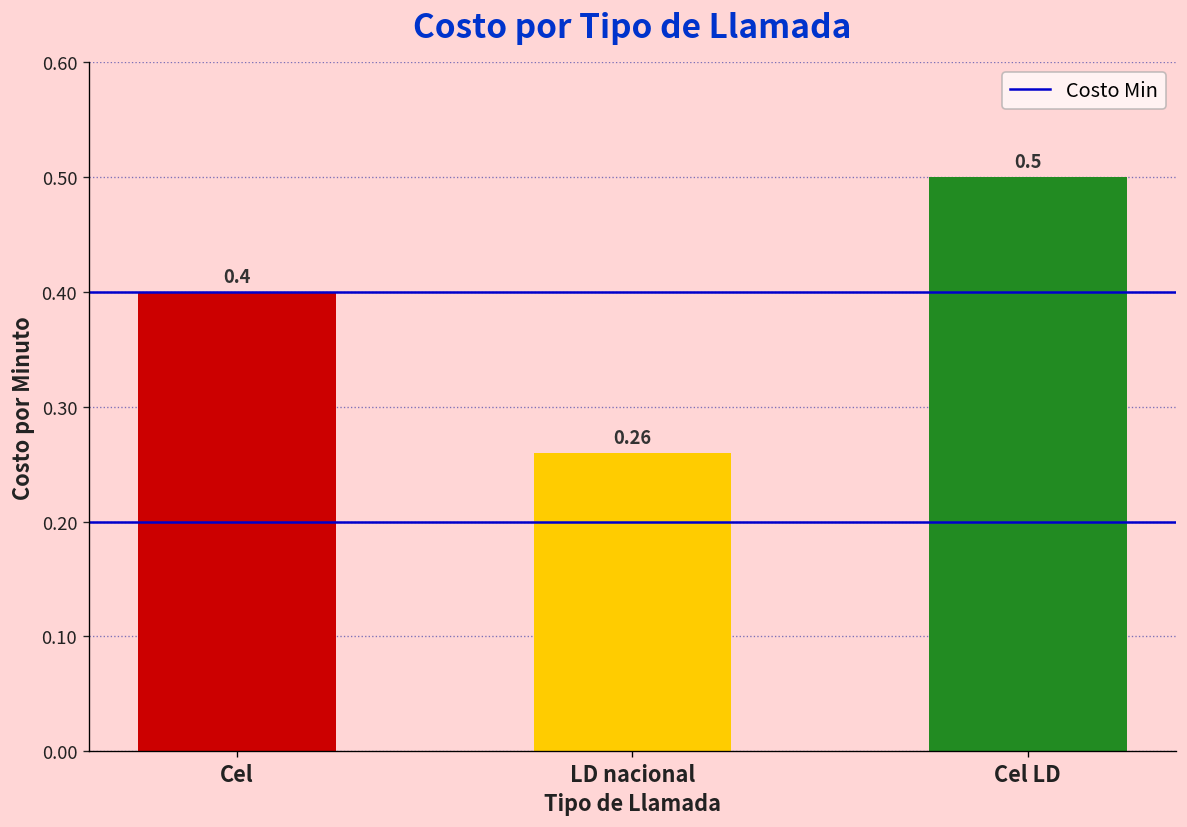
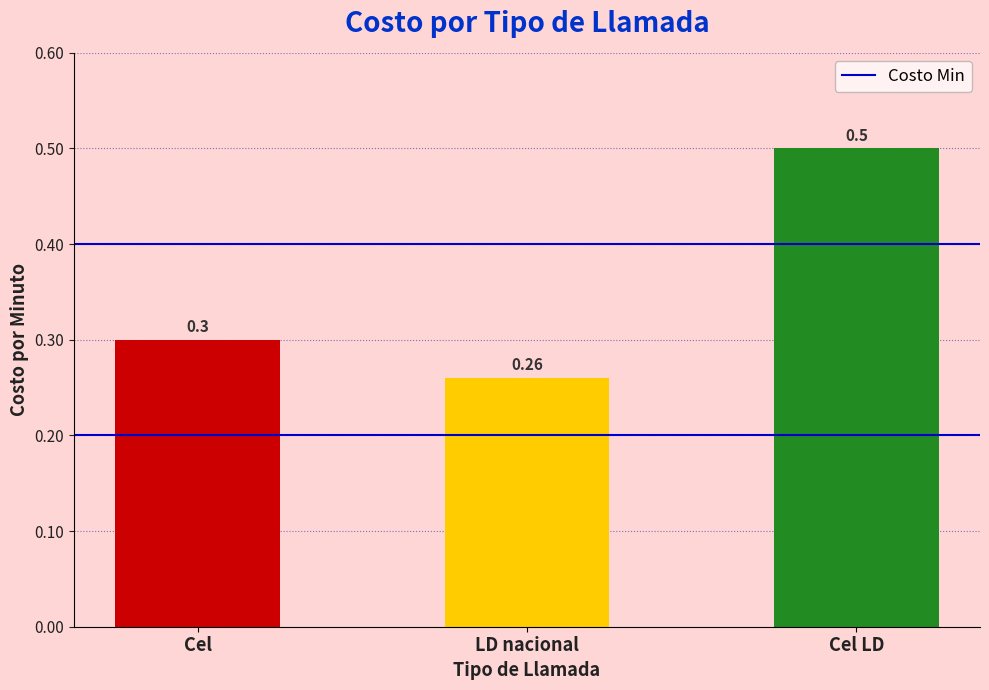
  {
-   "Cel": 0.4,
+   "Cel": 0.3,
    "LD nacional": 0.26,
    "Cel LD": 0.5
  }
